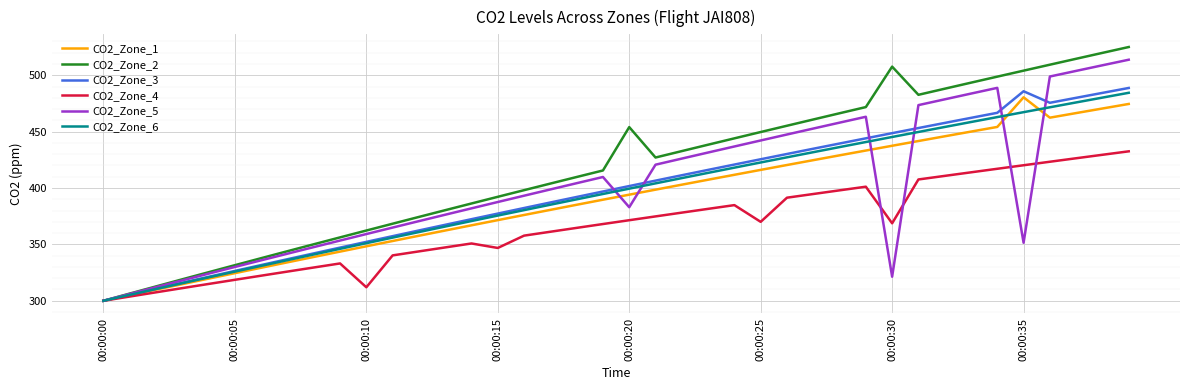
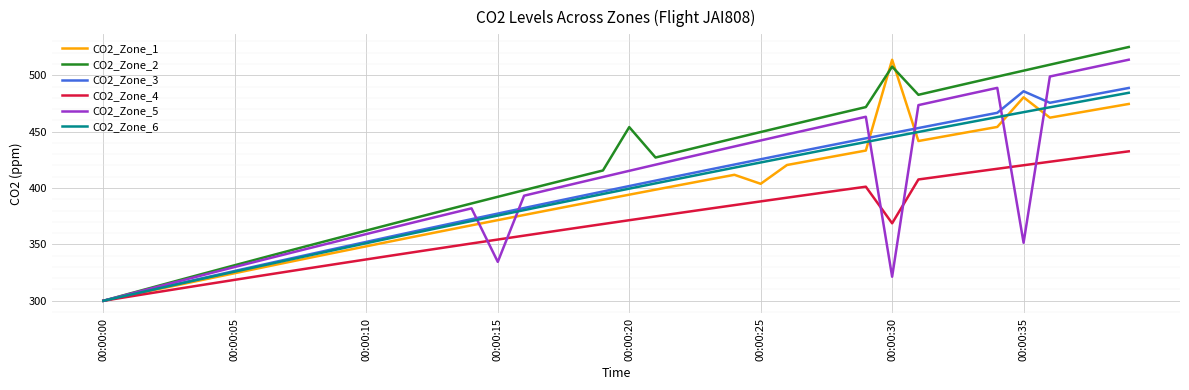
  {
    "CO2_Zone_1": {
      "00:00:10": 348,
      "00:00:15": 372,
      "00:00:20": 394,
-     "00:00:25": 416,
-     "00:00:30": 437,
+     "00:00:25": 404,
+     "00:00:30": 514,
      "00:00:35": 480
    },
    "CO2_Zone_2": {
      "00:00:10": 362,
      "00:00:15": 392,
      "00:00:20": 454,
      "00:00:25": 450,
      "00:00:30": 508,
      "00:00:35": 504
    },
    "CO2_Zone_3": {
      "00:00:20": 402,
      "00:00:25": 426,
      "00:00:30": 449,
      "00:00:35": 486
    },
    "CO2_Zone_4": {
      "00:00:05": 319,
-     "00:00:10": 312,
-     "00:00:15": 347,
+     "00:00:10": 337,
+     "00:00:15": 354,
      "00:00:20": 371,
-     "00:00:25": 370,
+     "00:00:25": 388,
      "00:00:30": 369,
      "00:00:35": 420
    },
    "CO2_Zone_5": {
      "00:00:10": 359,
-     "00:00:15": 388,
-     "00:00:20": 383,
+     "00:00:15": 335,
+     "00:00:20": 415,
      "00:00:25": 442,
      "00:00:30": 321,
      "00:00:35": 351
    },
    "CO2_Zone_6": {
      "00:00:20": 399,
      "00:00:25": 423,
      "00:00:30": 445,
      "00:00:35": 467
    }
  }
